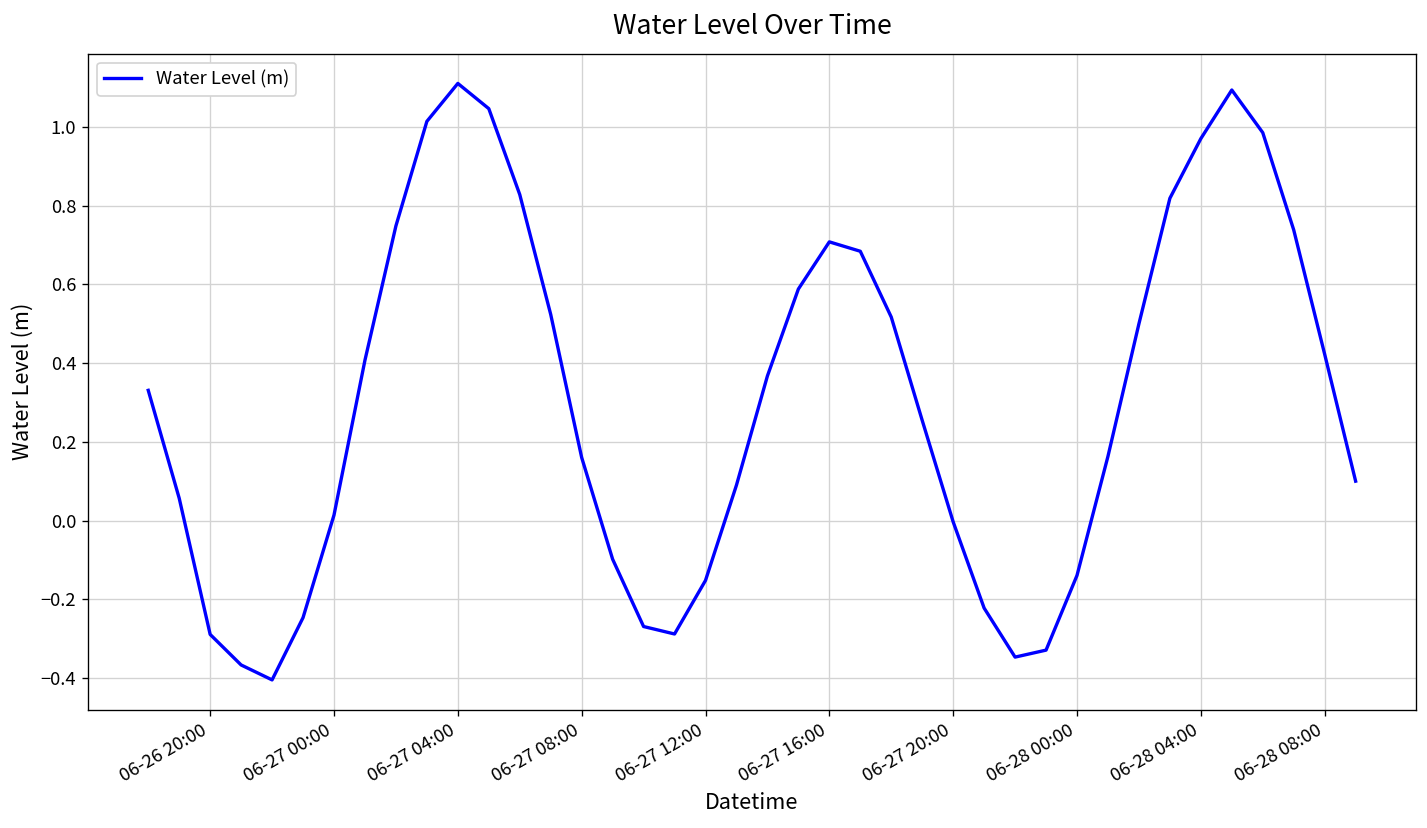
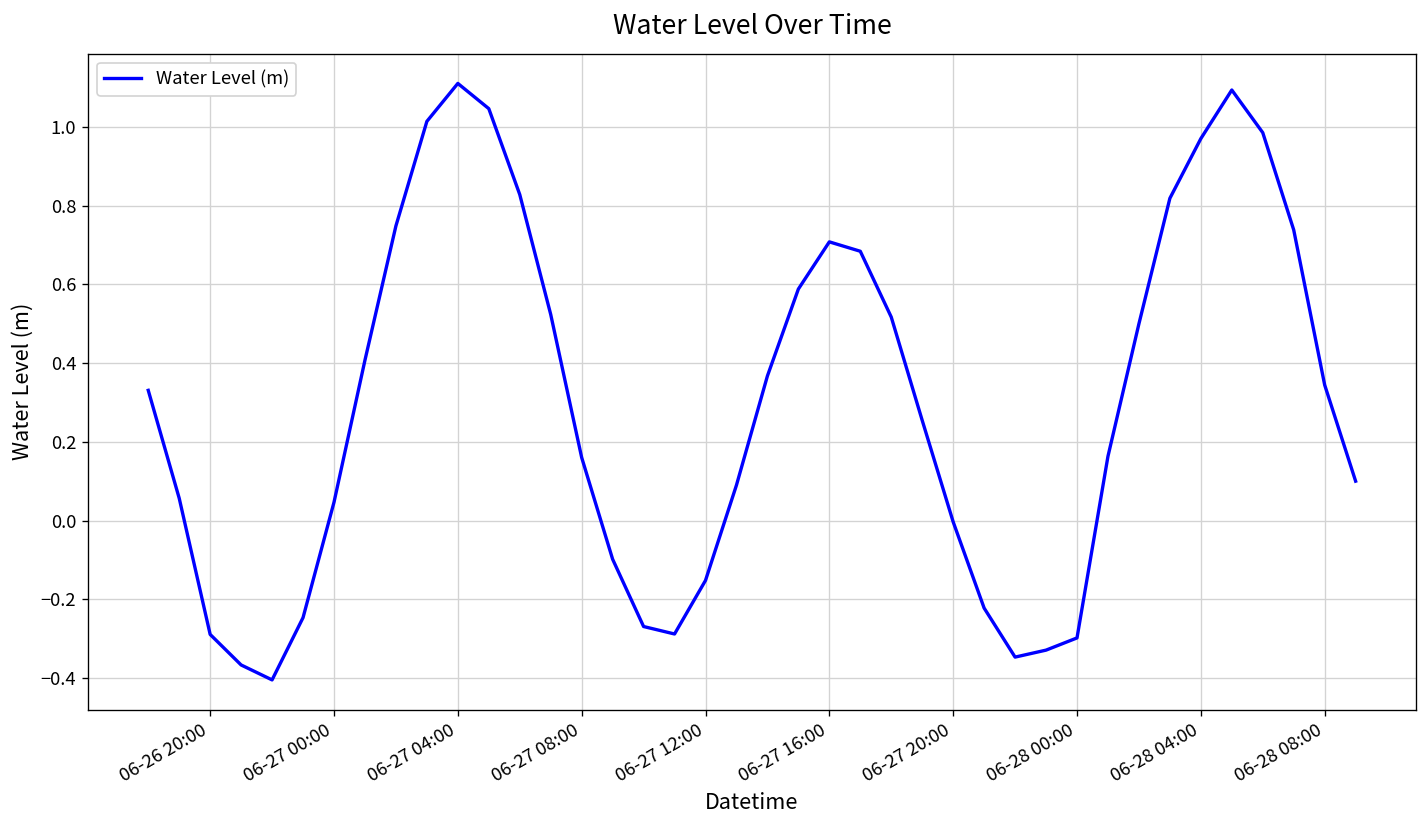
  {
    "06-26 20:00": -0.29,
-   "06-27 00:00": 0.01,
+   "06-27 00:00": 0.05,
    "06-27 04:00": 1.11,
    "06-27 08:00": 0.16,
    "06-27 12:00": -0.15,
    "06-27 16:00": 0.71,
    "06-27 20:00": 0.00,
-   "06-28 00:00": -0.14,
+   "06-28 00:00": -0.30,
    "06-28 04:00": 0.97,
-   "06-28 08:00": 0.42
+   "06-28 08:00": 0.34
  }
